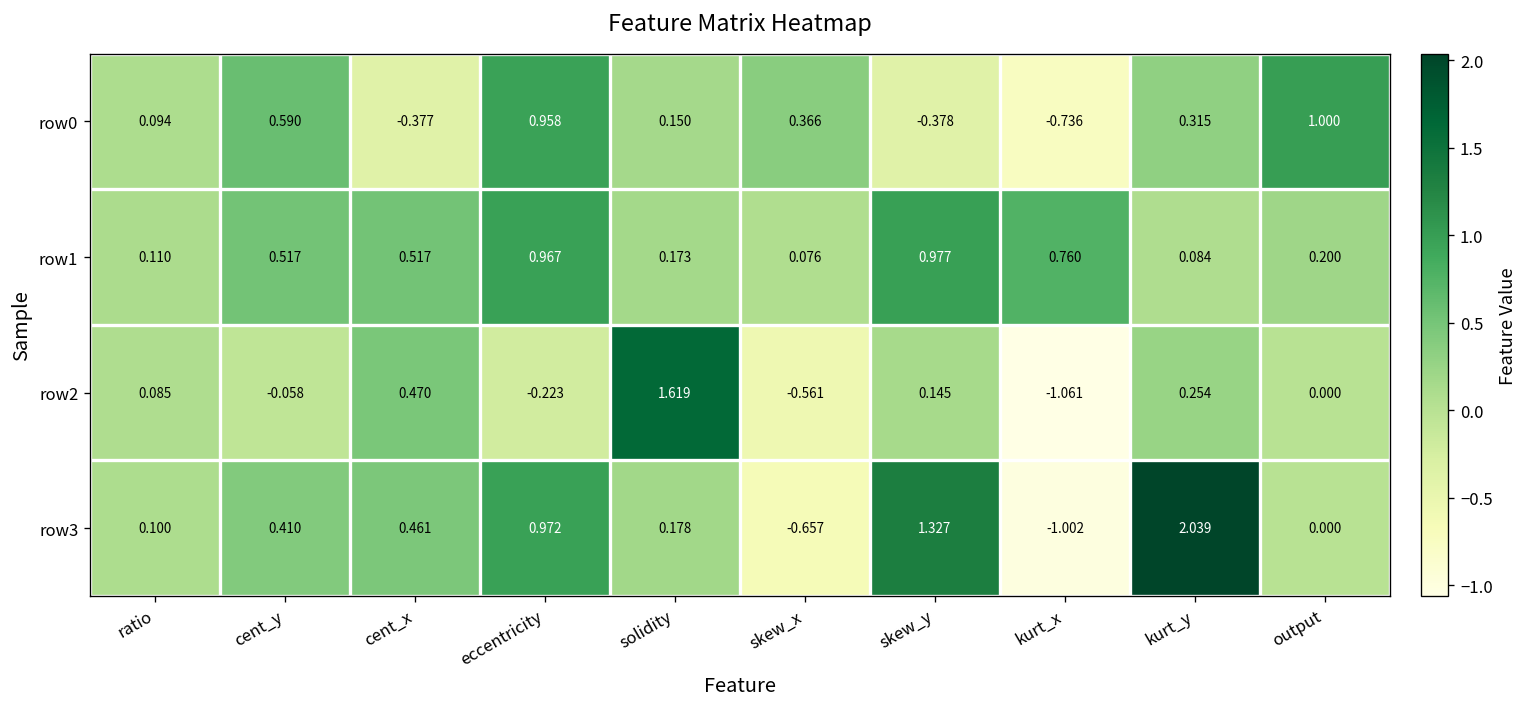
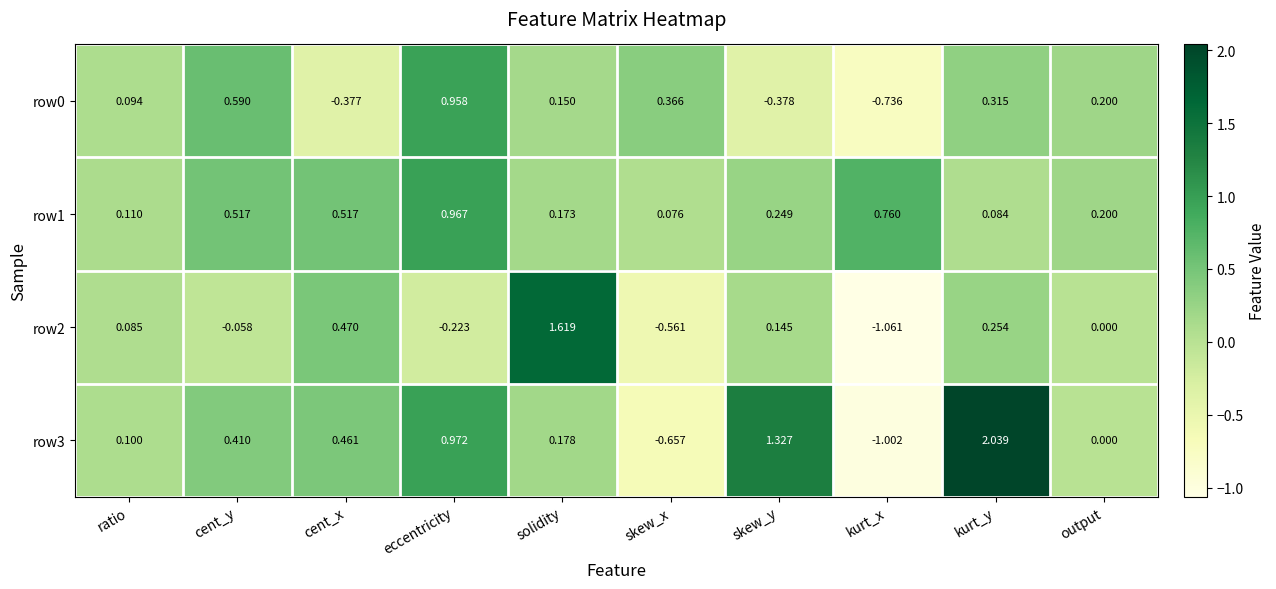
  {
    "row0": {
      "ratio": 0.094,
      "cent_y": 0.590,
      "cent_x": -0.377,
      "eccentricity": 0.958,
      "solidity": 0.150,
      "skew_x": 0.366,
      "skew_y": -0.378,
      "kurt_x": -0.736,
      "kurt_y": 0.315,
-     "output": 1.000
+     "output": 0.200
    },
    "row1": {
      "ratio": 0.110,
      "cent_y": 0.517,
      "cent_x": 0.517,
      "eccentricity": 0.967,
      "solidity": 0.173,
      "skew_x": 0.076,
-     "skew_y": 0.977,
+     "skew_y": 0.249,
      "kurt_x": 0.760,
      "kurt_y": 0.084,
      "output": 0.200
    },
    "row2": {
      "ratio": 0.085,
      "cent_y": -0.058,
      "cent_x": 0.470,
      "eccentricity": -0.223,
      "solidity": 1.619,
      "skew_x": -0.561,
      "skew_y": 0.145,
      "kurt_x": -1.061,
      "kurt_y": 0.254,
      "output": 0.000
    },
    "row3": {
      "ratio": 0.100,
      "cent_y": 0.410,
      "cent_x": 0.461,
      "eccentricity": 0.972,
      "solidity": 0.178,
      "skew_x": -0.657,
      "skew_y": 1.327,
      "kurt_x": -1.002,
      "kurt_y": 2.039,
      "output": 0.000
    }
  }
